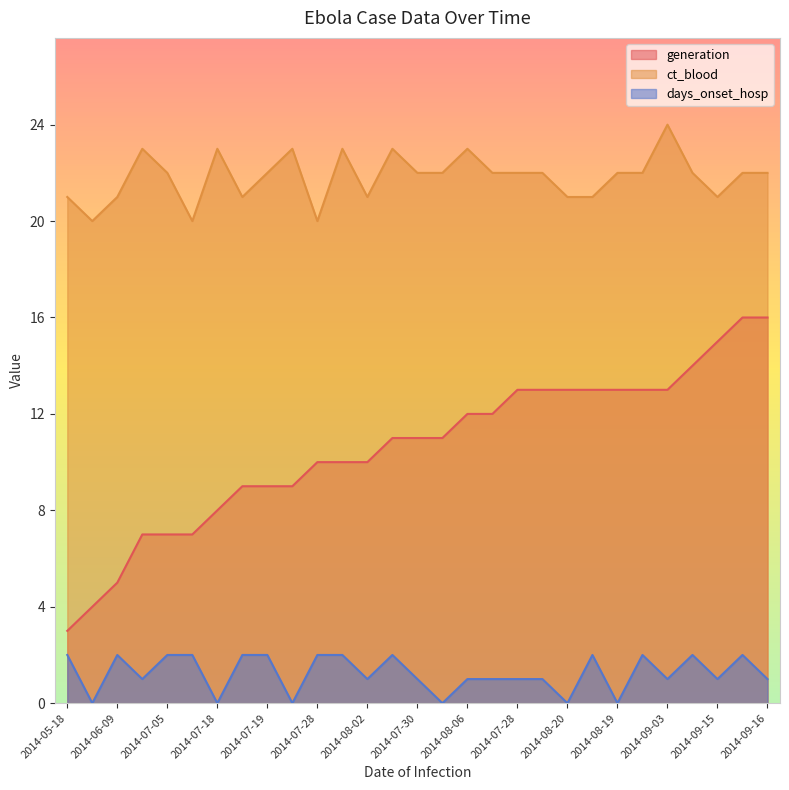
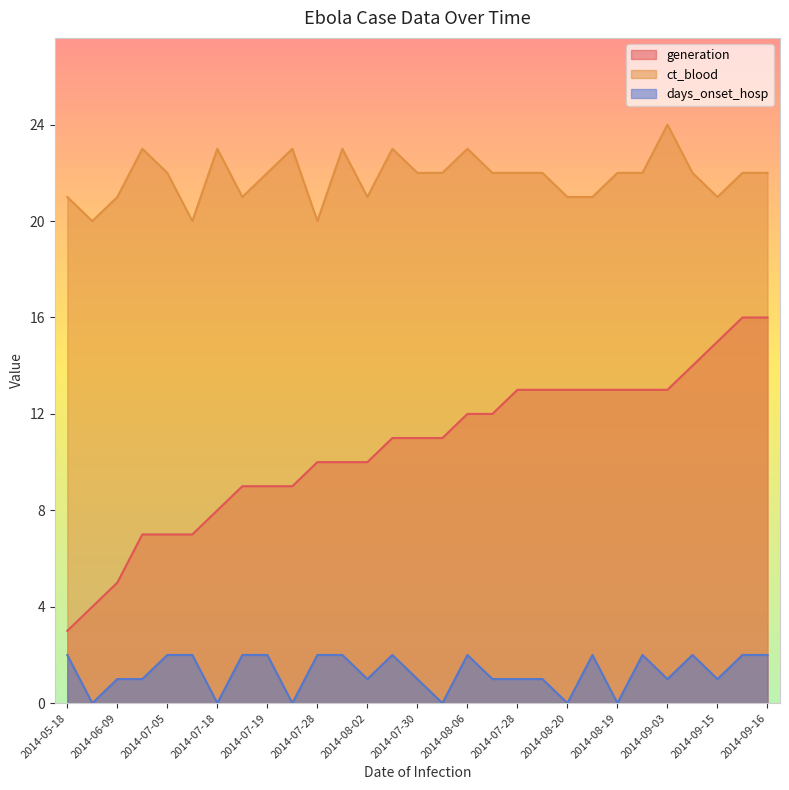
  {
    "days_onset_hosp": {
      "2014-05-18": 2,
-     "2014-06-09": 2,
+     "2014-06-09": 1,
      "2014-07-18": 0,
      "2014-08-02": 1,
      "2014-07-30": 1,
-     "2014-08-06": 1,
+     "2014-08-06": 2,
      "2014-08-20": 0,
      "2014-08-19": 0,
      "2014-09-15": 1,
-     "2014-09-16": 1
+     "2014-09-16": 2
    }
  }
